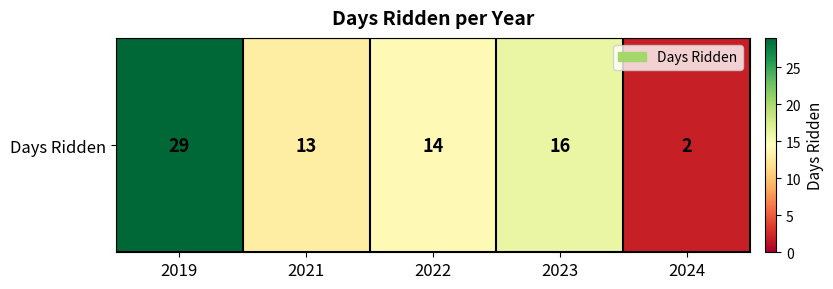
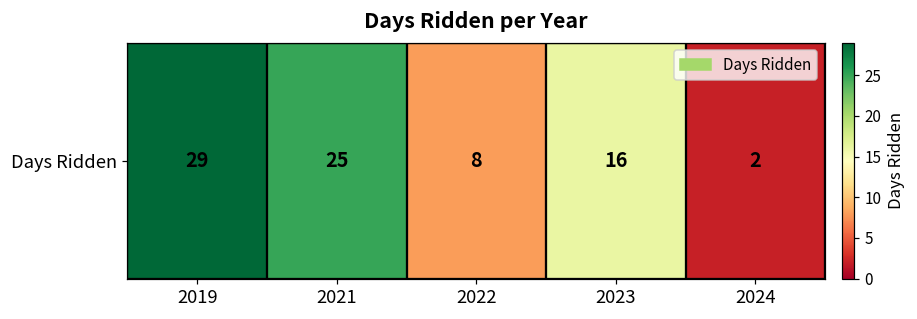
  {
    "Days Ridden": {
      "2019": 29,
-     "2021": 13,
-     "2022": 14,
+     "2021": 25,
+     "2022": 8,
      "2023": 16,
      "2024": 2
    }
  }
